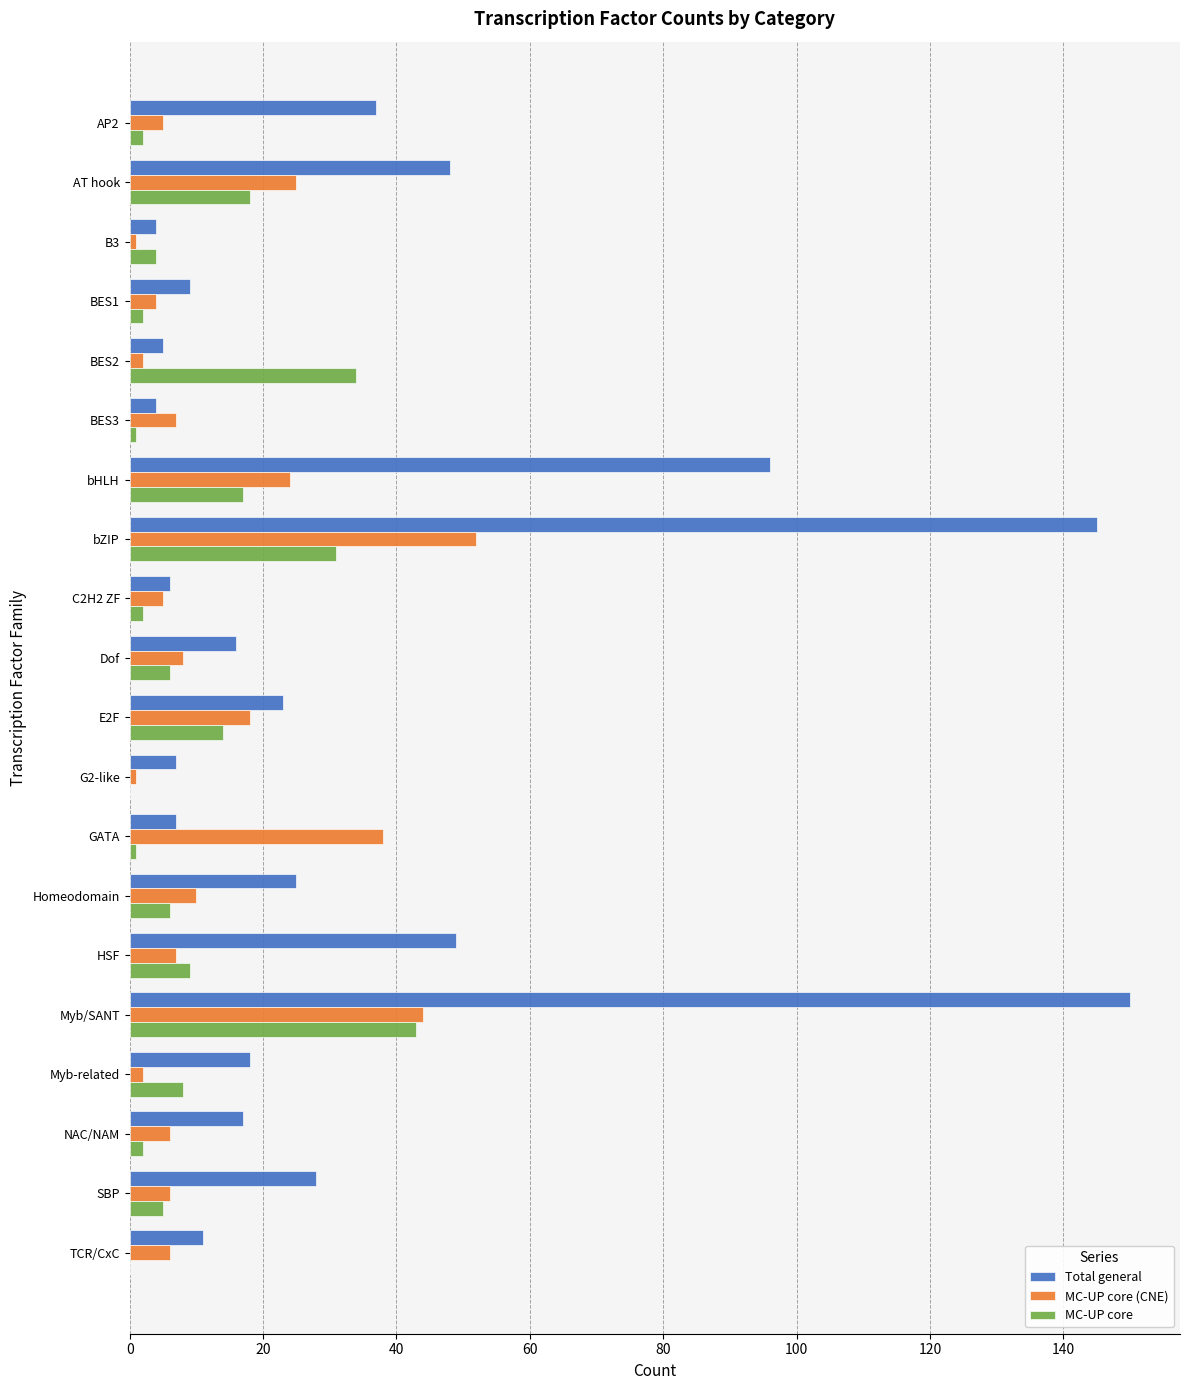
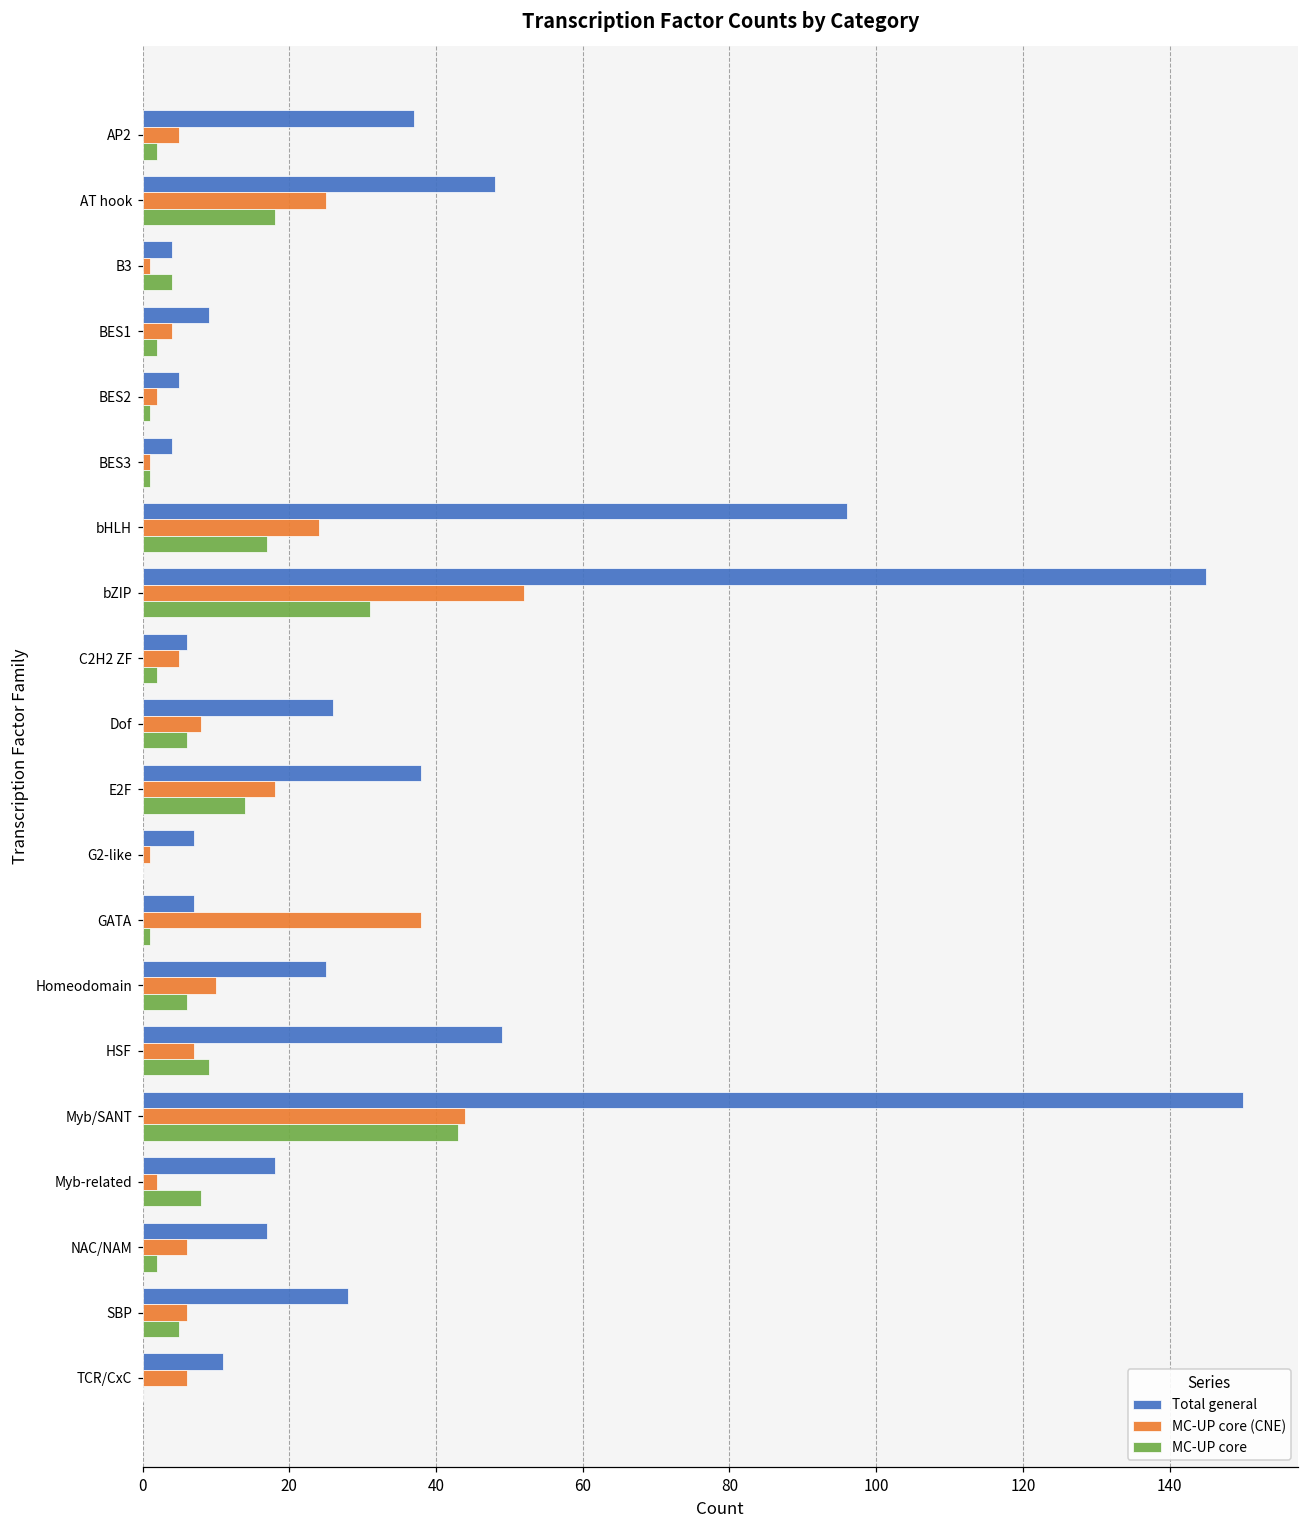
  {
    "Total general": {
      "AP2": 37,
      "AT hook": 48,
      "B3": 4,
      "BES1": 9,
      "BES2": 5,
      "BES3": 4,
      "bHLH": 96,
      "bZIP": 145,
      "C2H2 ZF": 6,
-     "Dof": 16,
-     "E2F": 23,
+     "Dof": 26,
+     "E2F": 38,
      "G2-like": 7,
      "GATA": 7,
      "Homeodomain": 25,
      "HSF": 49,
      "Myb/SANT": 150,
      "Myb-related": 18,
      "NAC/NAM": 17,
      "SBP": 28,
      "TCR/CxC": 11
    },
    "MC-UP core (CNE)": {
      "AP2": 5,
      "AT hook": 25,
      "B3": 1,
      "BES1": 4,
      "BES2": 2,
-     "BES3": 7,
+     "BES3": 1,
      "bHLH": 24,
      "bZIP": 52,
      "C2H2 ZF": 5,
      "Dof": 8,
      "E2F": 18,
      "G2-like": 1,
      "GATA": 38,
      "Homeodomain": 10,
      "HSF": 7,
      "Myb/SANT": 44,
      "Myb-related": 2,
      "NAC/NAM": 6,
      "SBP": 6,
      "TCR/CxC": 6
    },
    "MC-UP core": {
      "AP2": 2,
      "AT hook": 18,
      "B3": 4,
      "BES1": 2,
-     "BES2": 34,
+     "BES2": 1,
      "BES3": 1,
      "bHLH": 17,
      "bZIP": 31,
      "C2H2 ZF": 2,
      "Dof": 6,
      "E2F": 14,
      "G2-like": 0,
      "GATA": 1,
      "Homeodomain": 6,
      "HSF": 9,
      "Myb/SANT": 43,
      "Myb-related": 8,
      "NAC/NAM": 2,
      "SBP": 5,
      "TCR/CxC": 0
    }
  }
